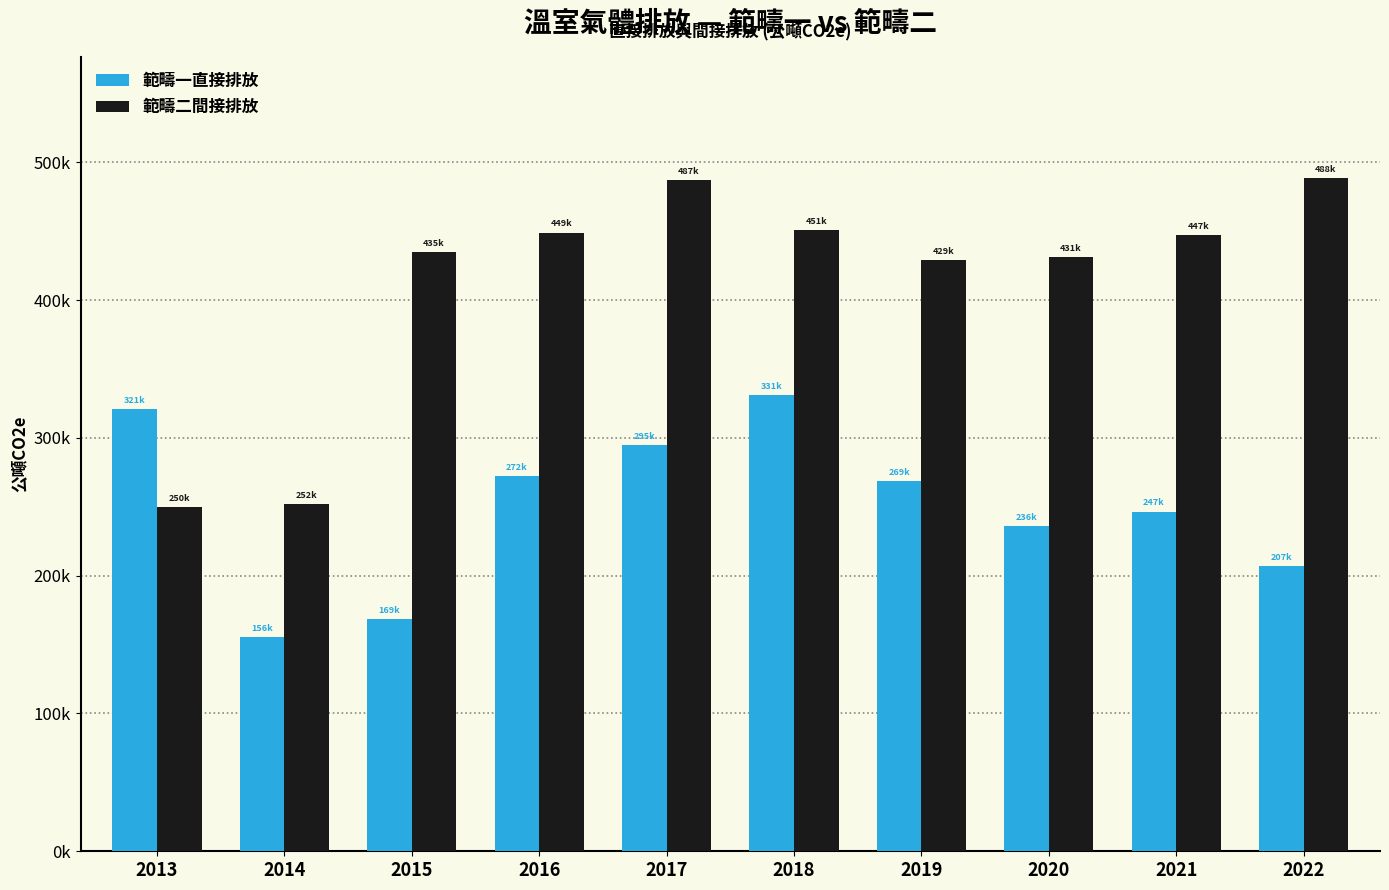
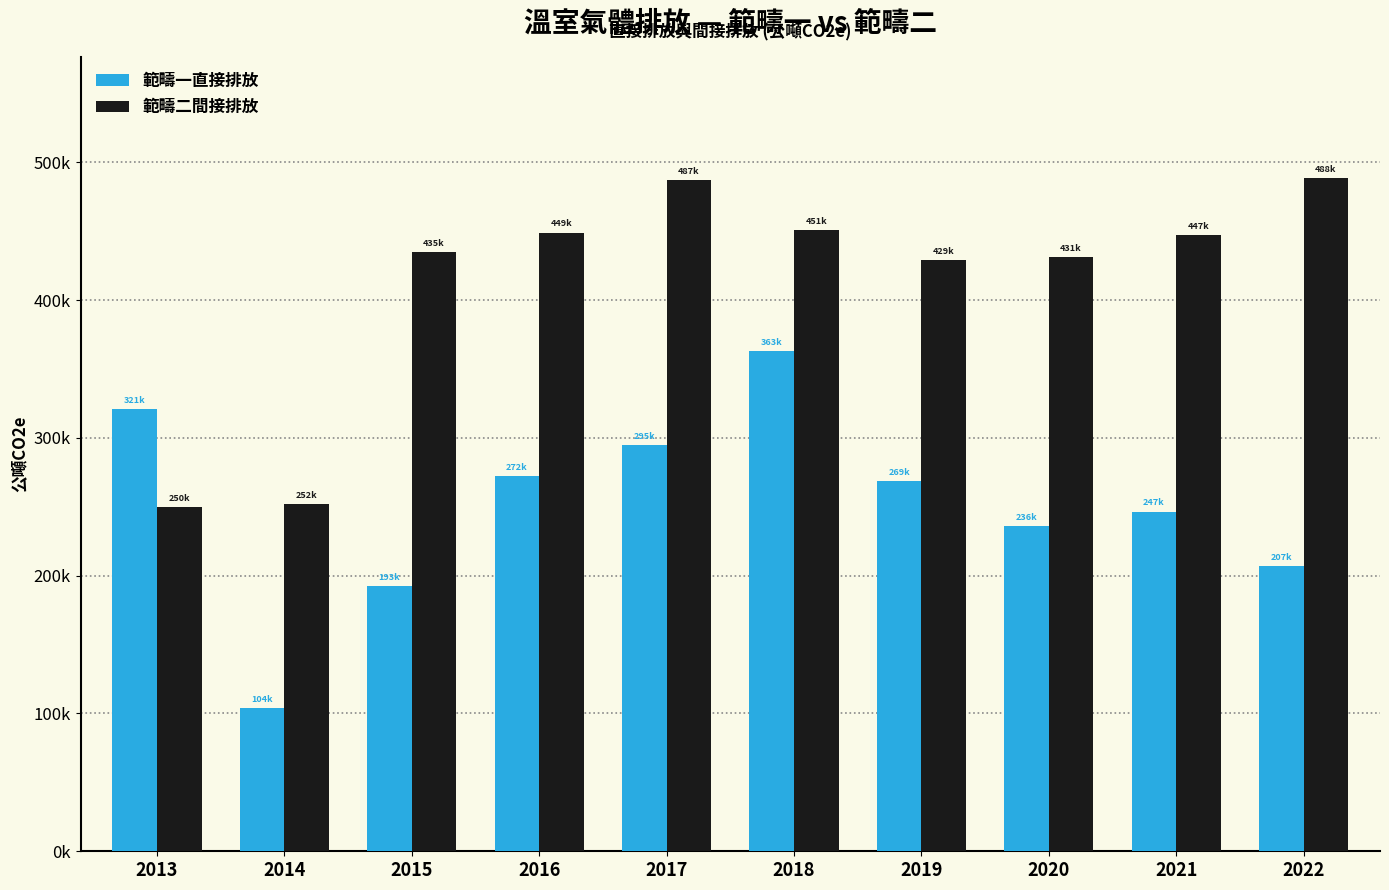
  {
    "範疇一直接排放": {
      "2013": "321k",
-     "2014": "156k",
-     "2015": "169k",
+     "2014": "104k",
+     "2015": "193k",
      "2016": "272k",
      "2017": "295k",
-     "2018": "331k",
+     "2018": "363k",
      "2019": "269k",
      "2020": "236k",
      "2021": "247k",
      "2022": "207k"
    },
    "範疇二間接排放": {
      "2013": "250k",
      "2014": "252k",
      "2015": "435k",
      "2016": "449k",
      "2017": "487k",
      "2018": "451k",
      "2019": "429k",
      "2020": "431k",
      "2021": "447k",
      "2022": "488k"
    }
  }
